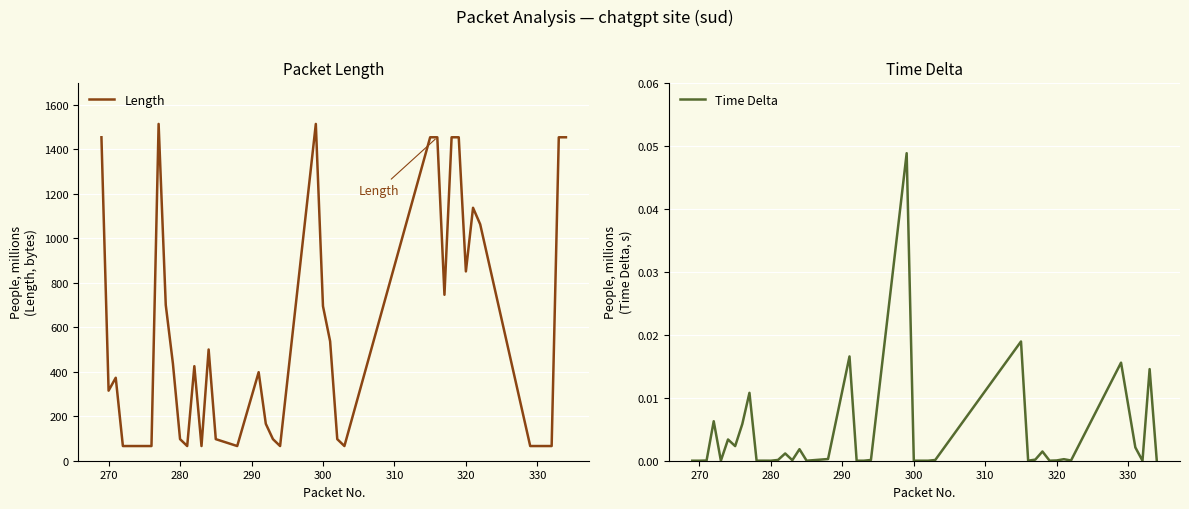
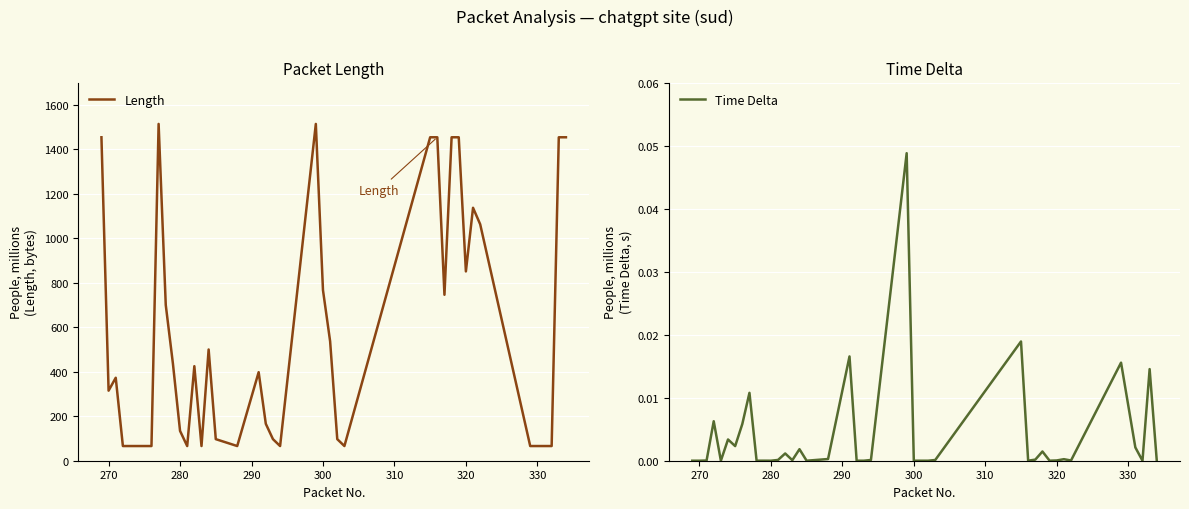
  {
    "Packet Length": {
      "270": 320,
-     "280": 100,
-     "300": 700,
+     "280": 130,
+     "300": 770,
      "320": 850
    },
    "Time Delta": {
      "270": 0.000,
      "280": 0.000,
      "300": 0.000,
      "320": 0.000
    }
  }
